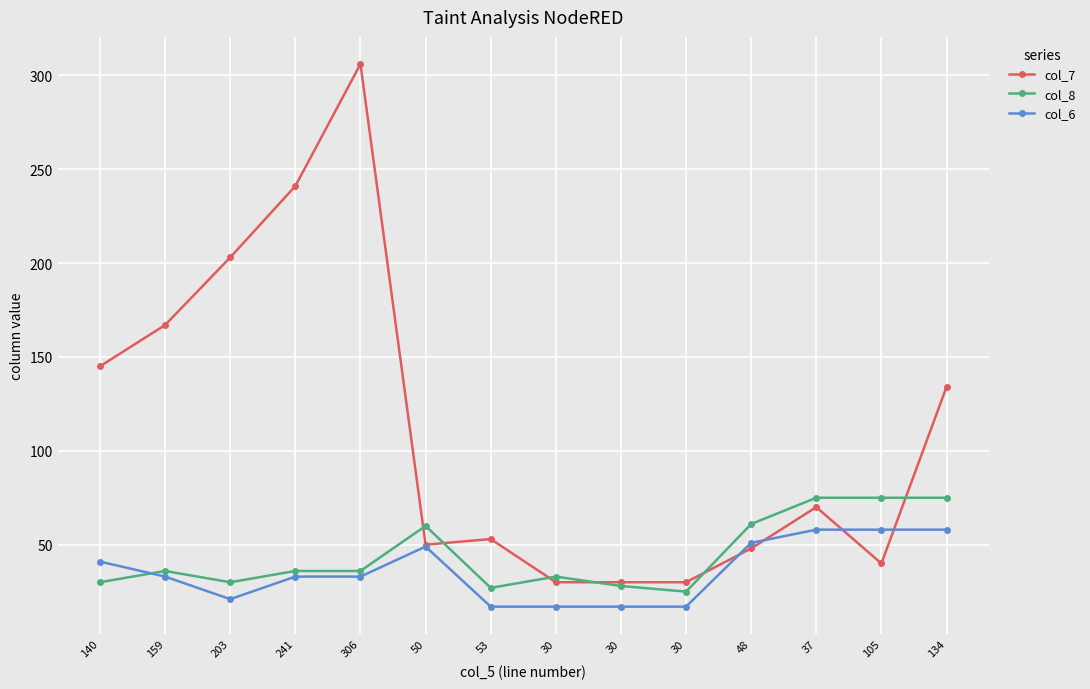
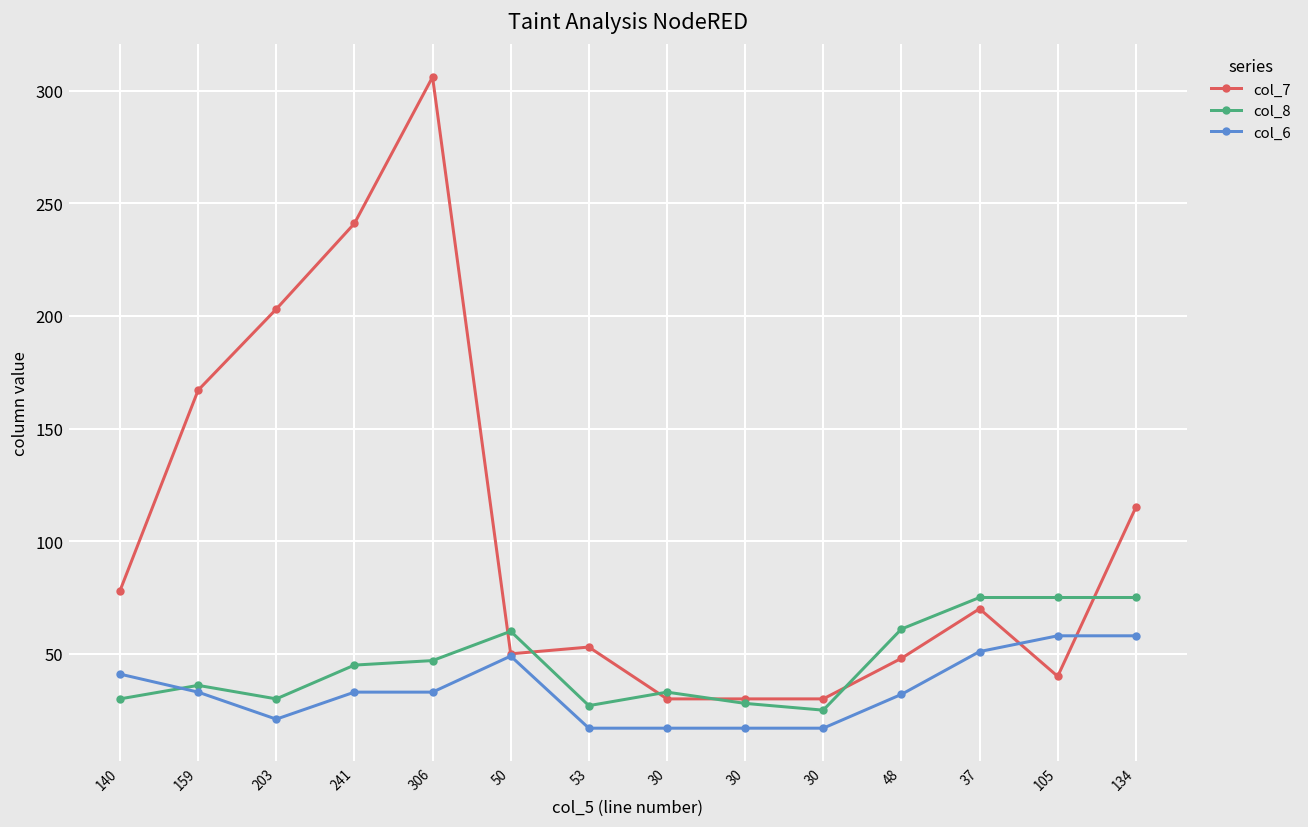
  {
    "col_7": {
-     "140": 145,
+     "140": 78,
      "159": 167,
      "203": 203,
      "241": 241,
      "306": 306,
      "53": 53,
      "48": 48,
      "37": 70,
      "105": 40,
-     "134": 134
+     "134": 115
    },
    "col_8": {
      "140": 30,
      "159": 36,
      "203": 30,
-     "241": 36,
-     "306": 36,
+     "241": 45,
+     "306": 47,
      "50": 60,
      "53": 27,
      "48": 61,
      "37": 75,
      "105": 75,
      "134": 75
    },
    "col_6": {
      "140": 41,
      "159": 33,
      "203": 21,
      "241": 33,
      "306": 33,
      "53": 17,
-     "48": 51,
-     "37": 58,
+     "48": 32,
+     "37": 51,
      "105": 58,
      "134": 58
    }
  }
